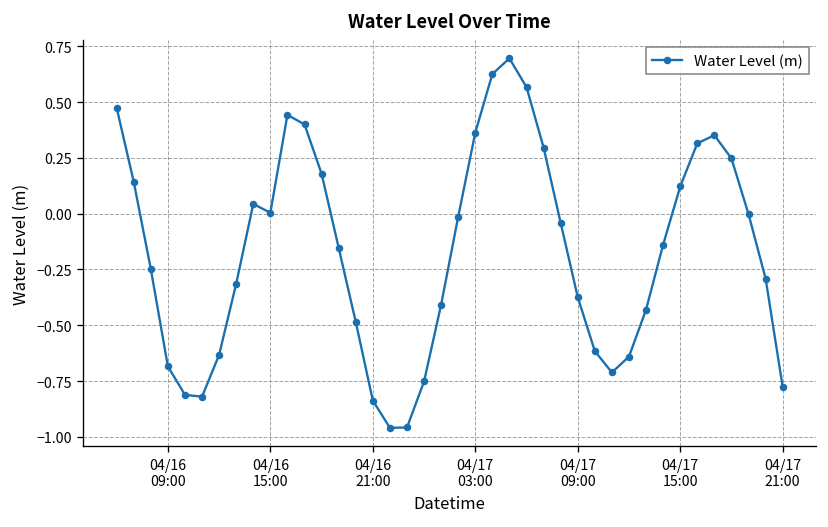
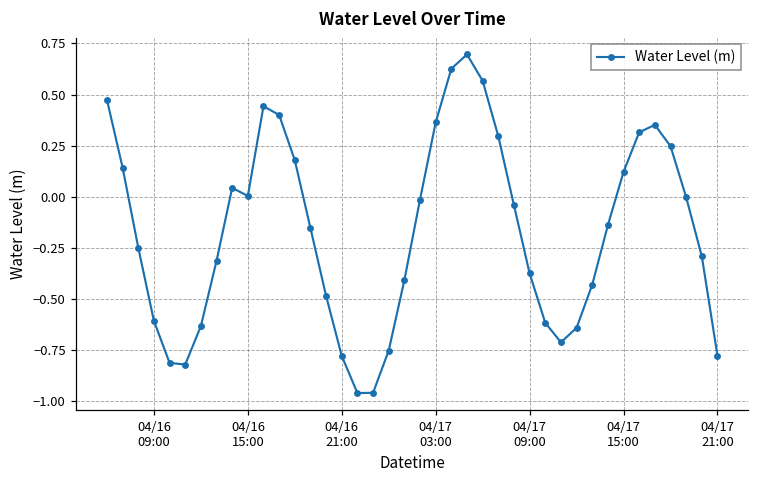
  {
-   "04/16 09:00": -0.68,
+   "04/16 09:00": -0.61,
    "04/16 15:00": 0.00,
-   "04/16 21:00": -0.84,
+   "04/16 21:00": -0.78,
    "04/17 03:00": 0.36,
    "04/17 09:00": -0.37,
    "04/17 15:00": 0.12,
    "04/17 21:00": -0.78
  }
